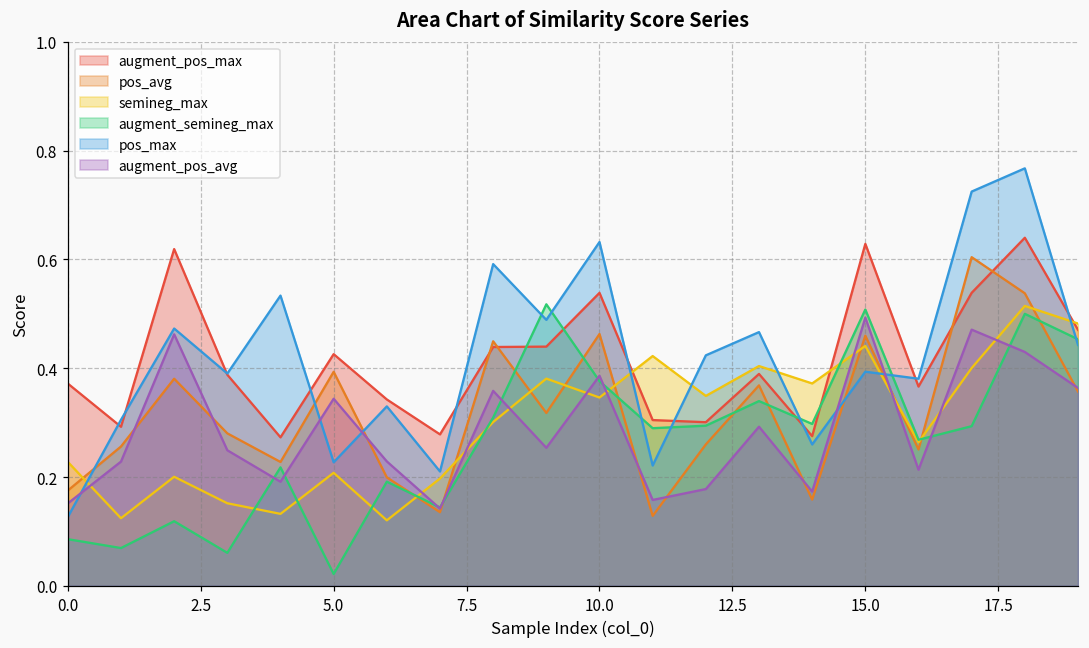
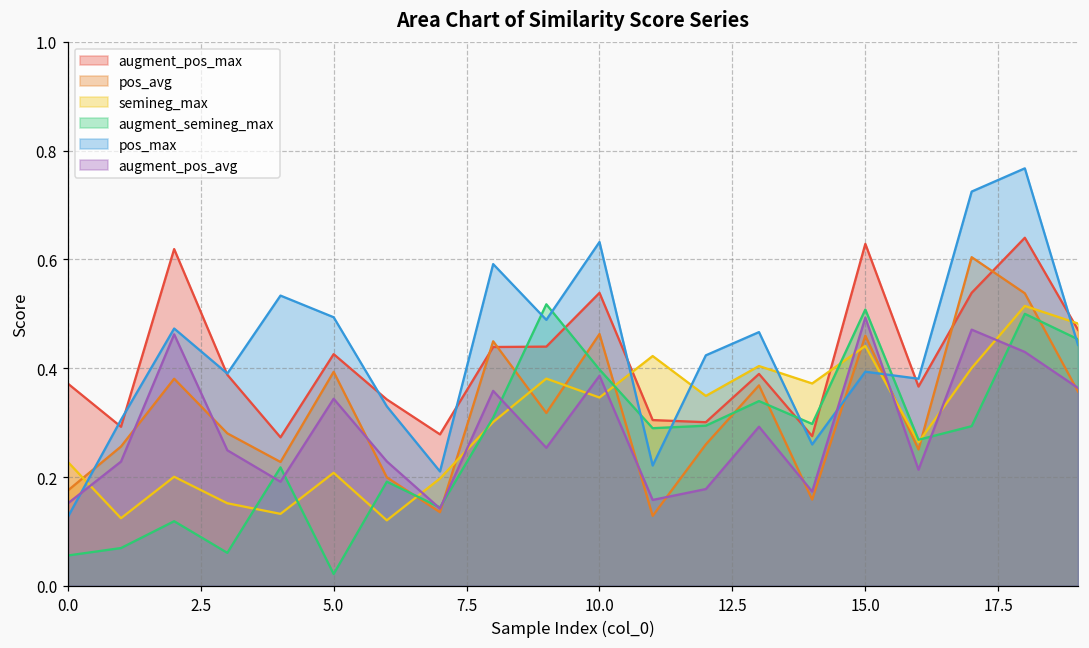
  {
    "augment_semineg_max": {
-     "0.0": 0.09,
+     "0.0": 0.06,
      "5.0": 0.02,
-     "10.0": 0.38,
+     "10.0": 0.40,
      "15.0": 0.51
    },
    "pos_max": {
      "0.0": 0.13,
-     "5.0": 0.23,
+     "5.0": 0.49,
      "10.0": 0.63,
      "15.0": 0.39
    },
    "augment_pos_avg": {
      "0.0": 0.15,
      "5.0": 0.34,
      "10.0": 0.39,
      "15.0": 0.49
    }
  }
